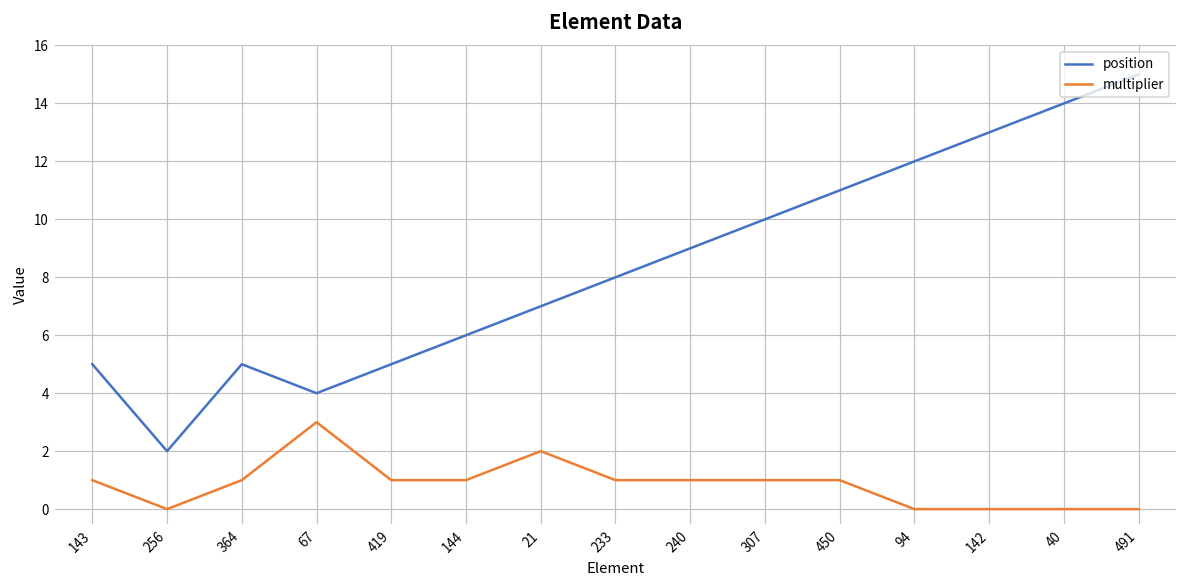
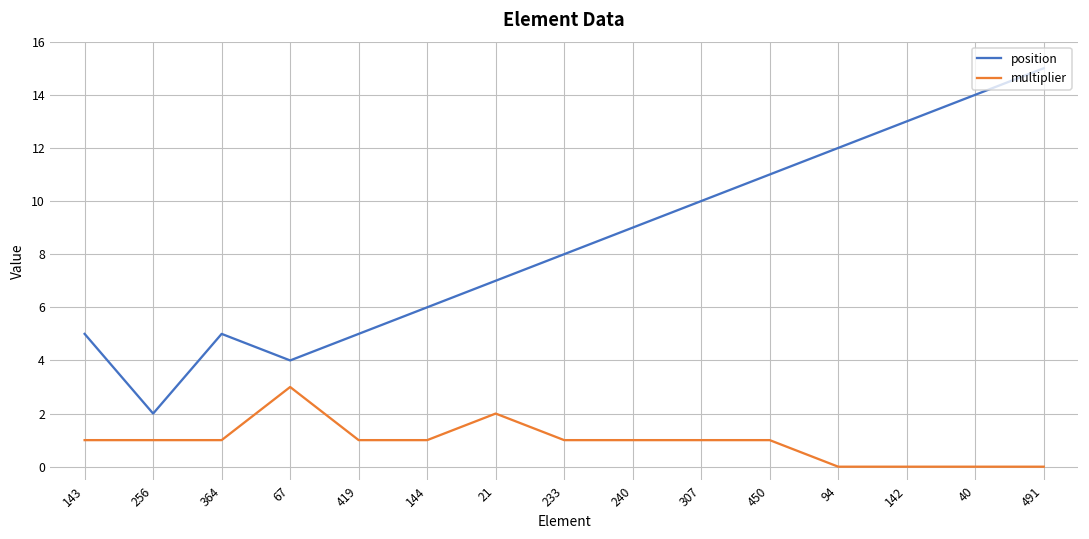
  {
    "position": {
      "143": 5,
      "256": 2,
      "364": 5,
      "67": 4,
      "419": 5,
      "144": 6,
      "21": 7,
      "233": 8,
      "240": 9,
      "307": 10,
      "450": 11,
      "94": 12,
      "142": 13,
      "40": 14
    },
    "multiplier": {
      "143": 1,
-     "256": 0,
+     "256": 1,
      "364": 1,
      "67": 3,
      "419": 1,
      "144": 1,
      "21": 2,
      "233": 1,
      "240": 1,
      "307": 1,
      "450": 1,
      "94": 0,
      "142": 0,
      "40": 0,
      "491": 0
    }
  }
